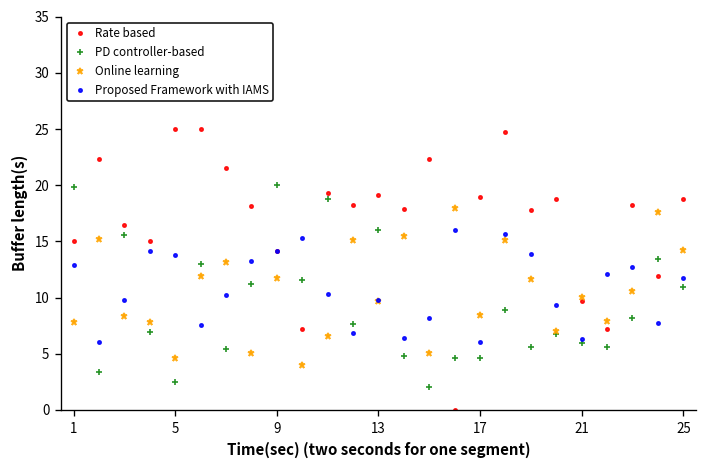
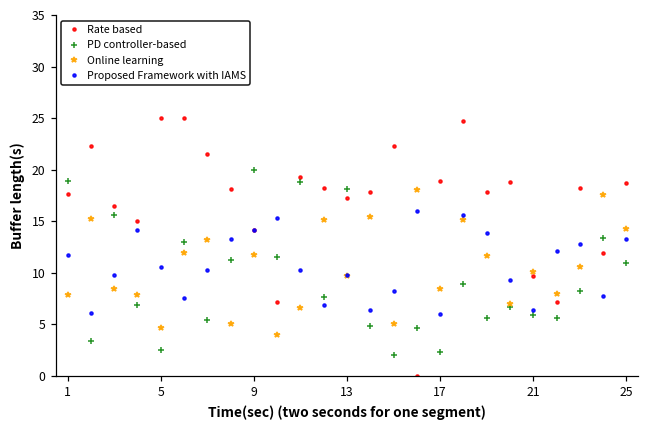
  {
    "Rate based": {
-     "1": 15,
+     "1": 18,
      "5": 25,
-     "13": 19,
+     "13": 17,
      "17": 19,
      "21": 10,
      "25": 19
    },
    "PD controller-based": {
-     "1": 20,
+     "1": 19,
      "5": 2,
      "9": 20,
-     "13": 16,
-     "17": 5,
+     "13": 18,
+     "17": 2,
      "21": 6,
      "25": 11
    },
    "Online learning": {
      "1": 8,
      "5": 5,
      "9": 12,
      "17": 8,
      "21": 10,
      "25": 14
    },
    "Proposed Framework with IAMS": {
-     "1": 13,
-     "5": 14,
+     "1": 12,
+     "5": 11,
      "17": 6,
      "21": 6,
-     "25": 12
+     "25": 13
    }
  }
